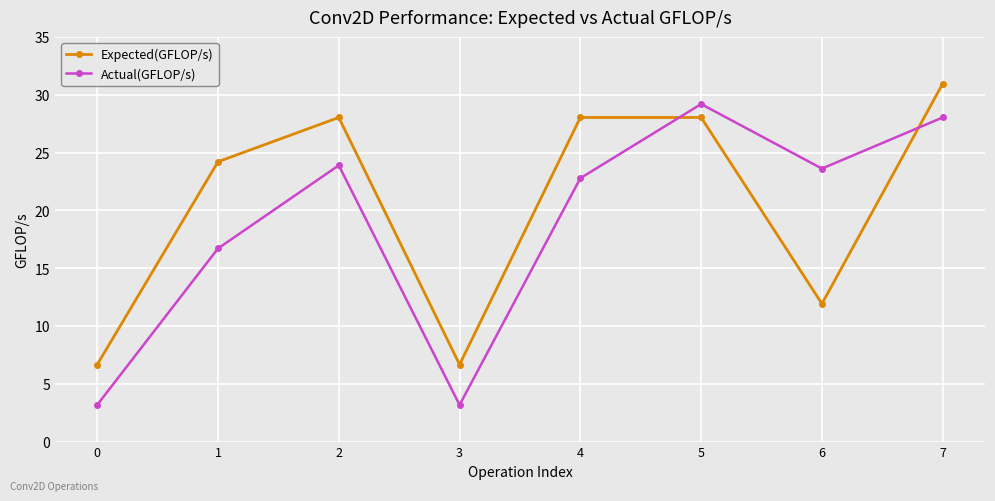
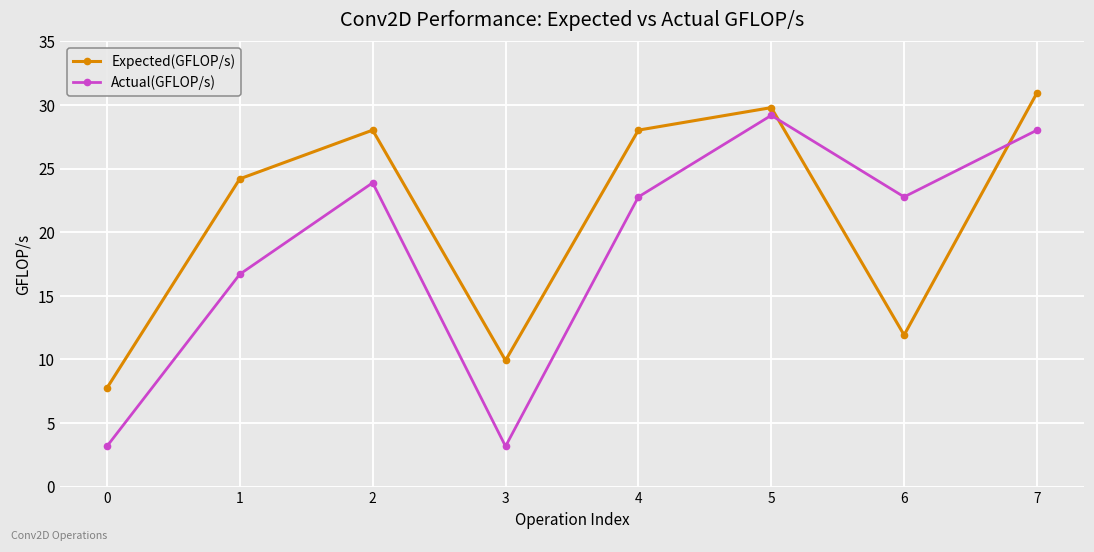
  {
    "Expected(GFLOP/s)": {
-     "0": 6.7,
+     "0": 7.8,
      "1": 24.2,
      "2": 28.0,
-     "3": 6.7,
+     "3": 9.9,
      "4": 28.0,
-     "5": 28.0,
+     "5": 29.8,
      "6": 11.9,
      "7": 31.0
    },
    "Actual(GFLOP/s)": {
      "0": 3.2,
      "1": 16.7,
      "2": 23.9,
      "3": 3.2,
      "4": 22.8,
      "5": 29.2,
-     "6": 23.6,
+     "6": 22.8,
      "7": 28.0
    }
  }
